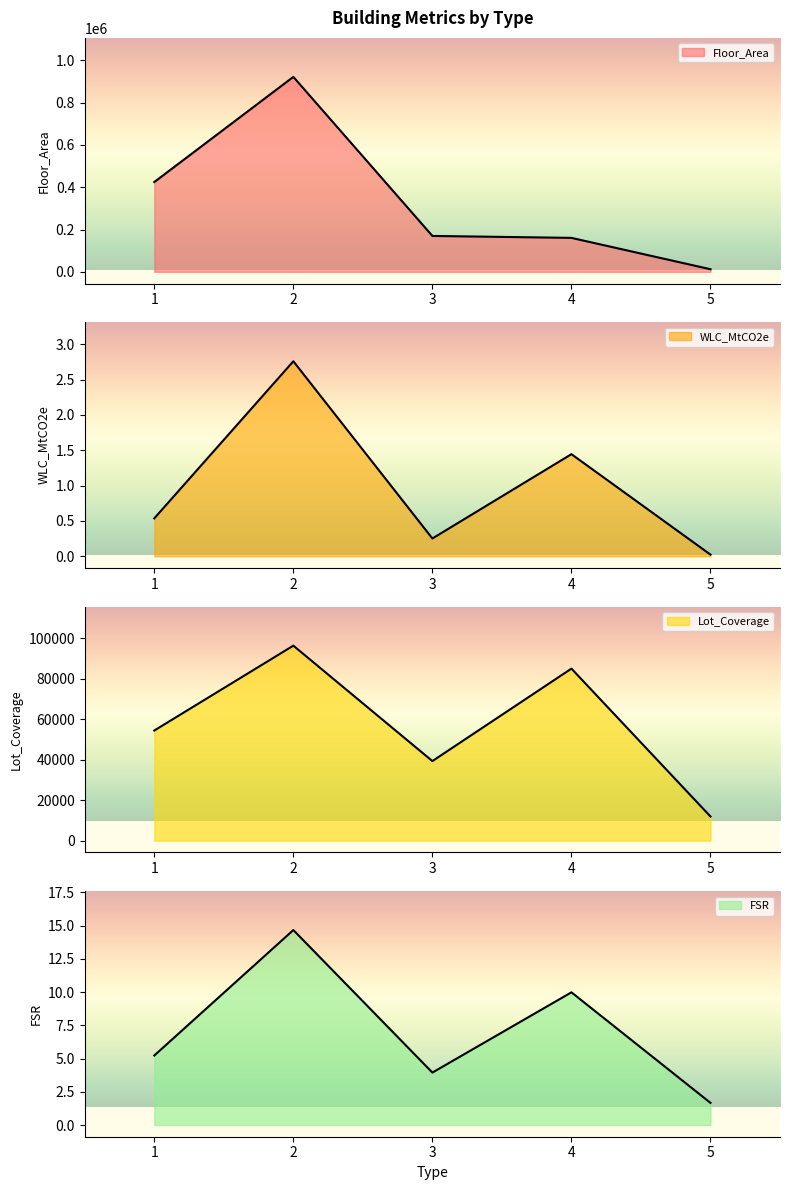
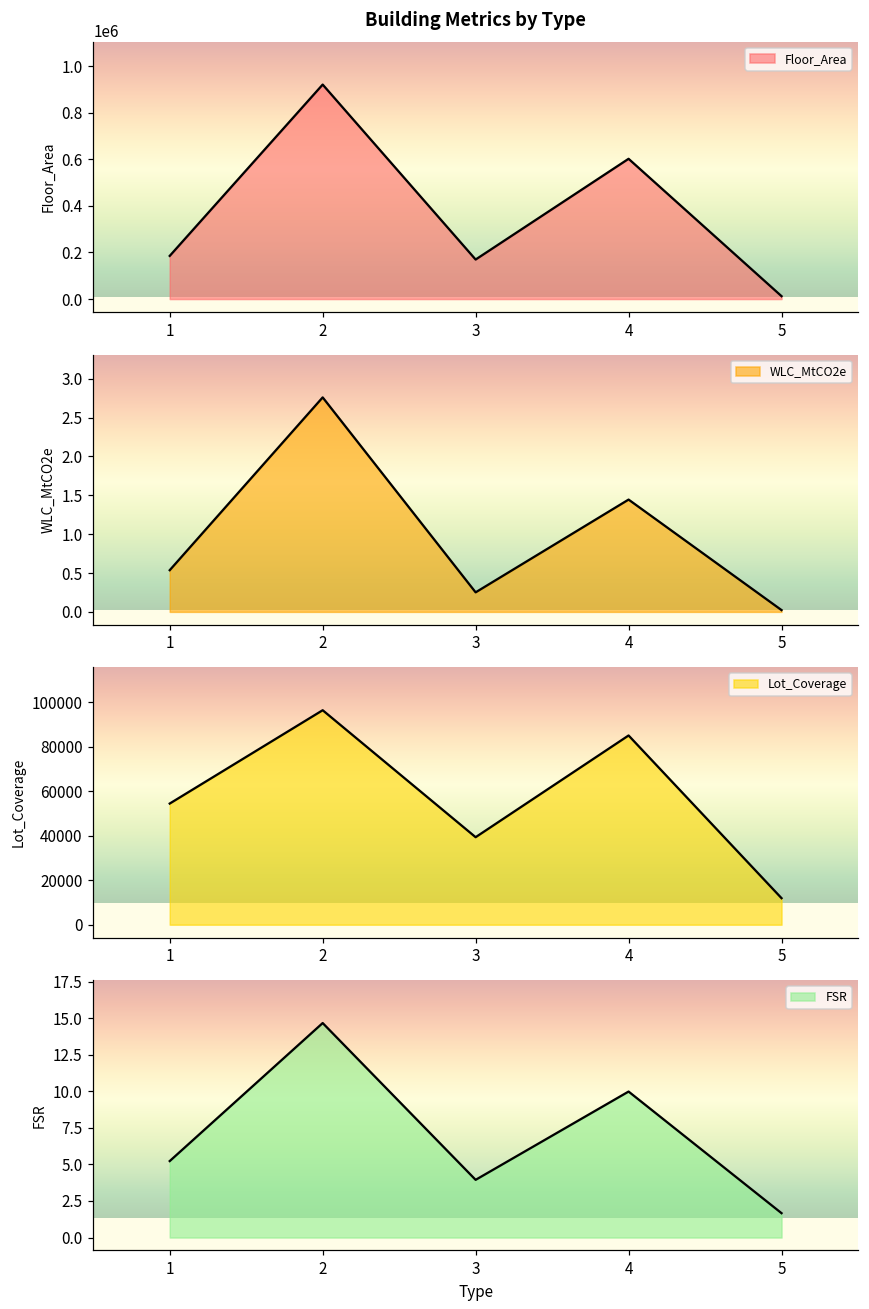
  {
    "Building Metrics by Type": {
-     "1": 420000,
+     "1": 190000,
      "2": 920000,
      "3": 170000,
-     "4": 160000,
+     "4": 600000,
      "5": 10000
    }
  }
